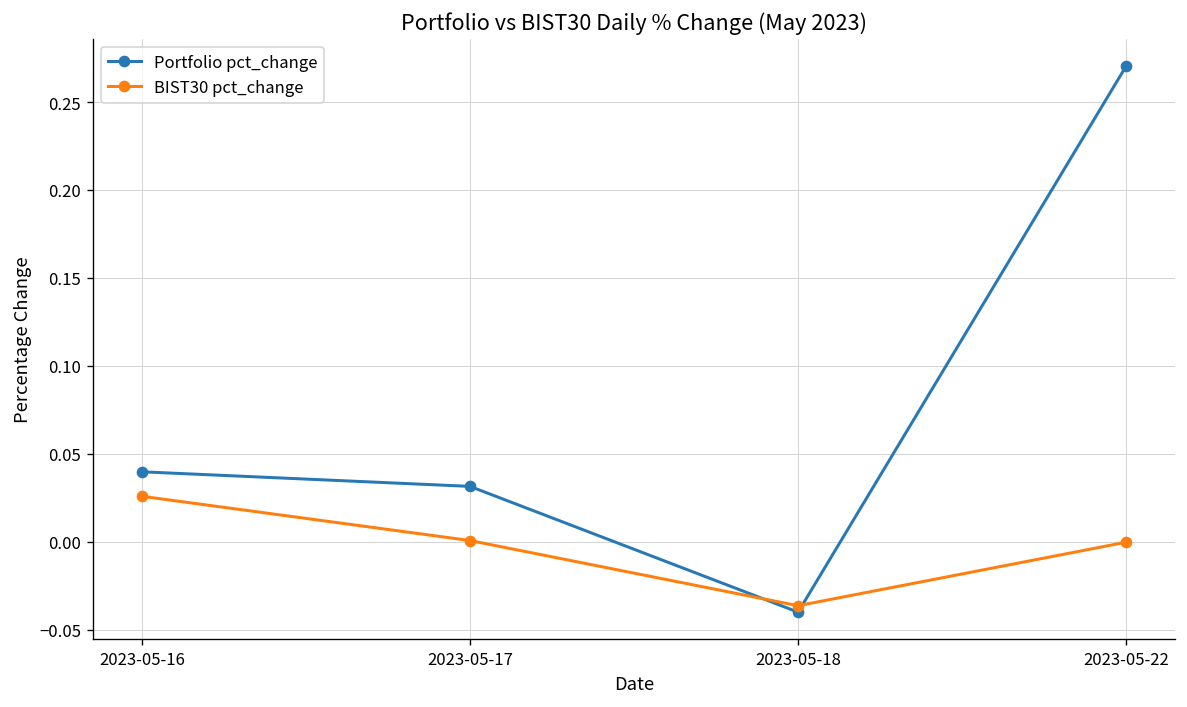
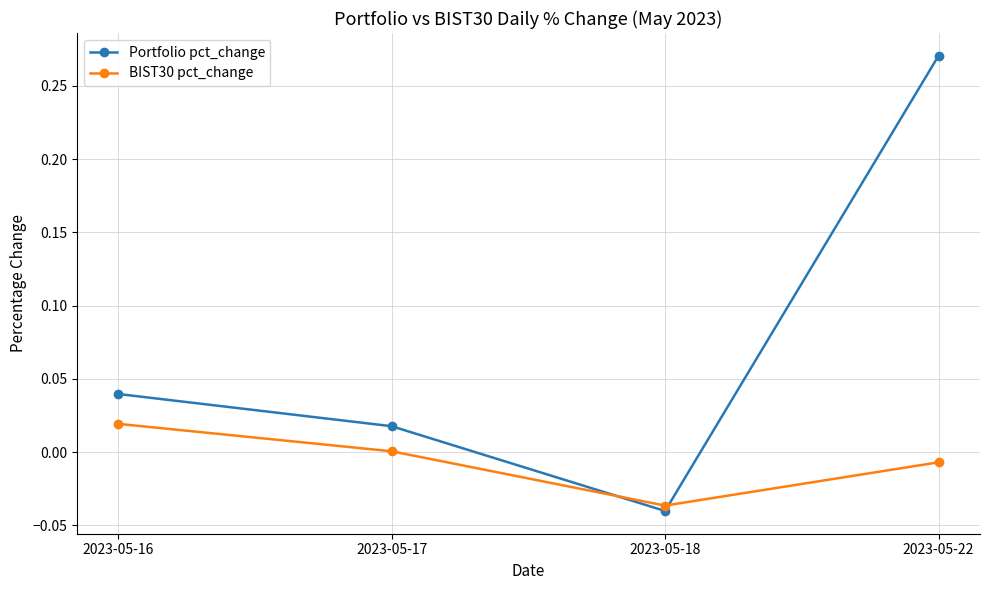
  {
    "Portfolio pct_change": {
      "2023-05-16": 0.040,
-     "2023-05-17": 0.031,
+     "2023-05-17": 0.018,
      "2023-05-18": -0.040,
      "2023-05-22": 0.271
    },
    "BIST30 pct_change": {
-     "2023-05-16": 0.026,
+     "2023-05-16": 0.019,
      "2023-05-17": 0.001,
      "2023-05-18": -0.036,
-     "2023-05-22": 0.000
+     "2023-05-22": -0.007
    }
  }
